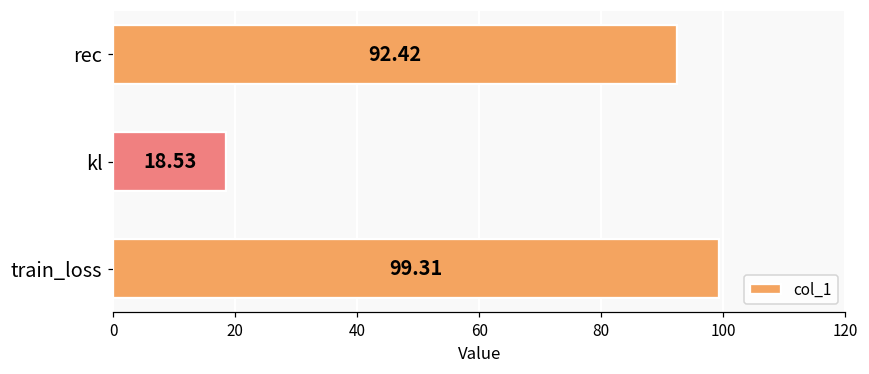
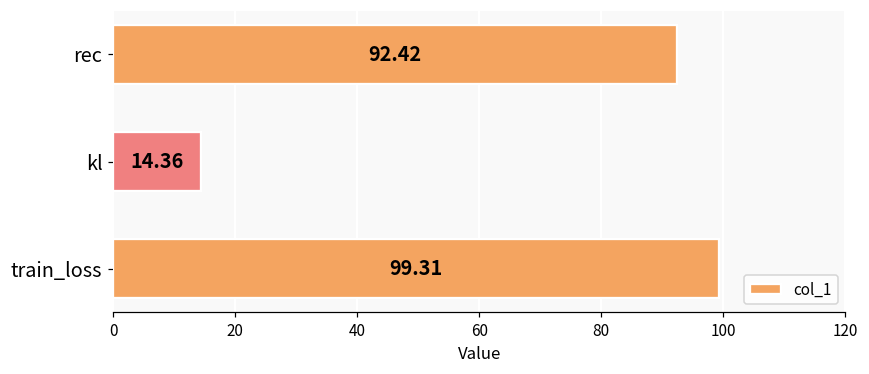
  {
    "rec": 92.42,
-   "kl": 18.53,
+   "kl": 14.36,
    "train_loss": 99.31
  }
